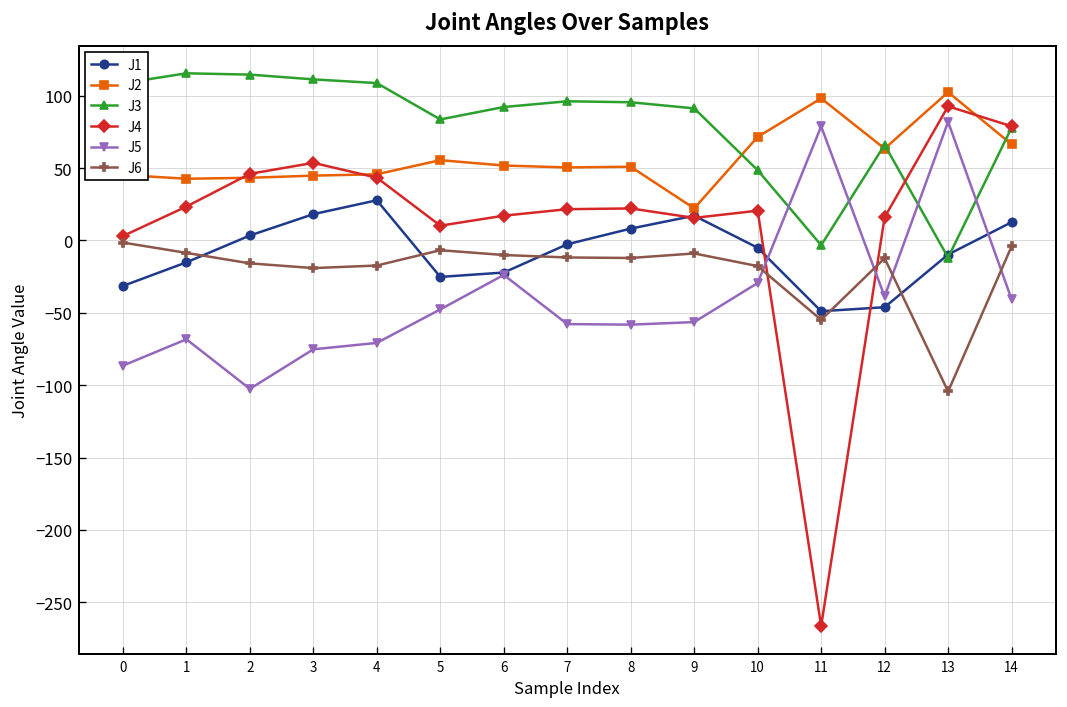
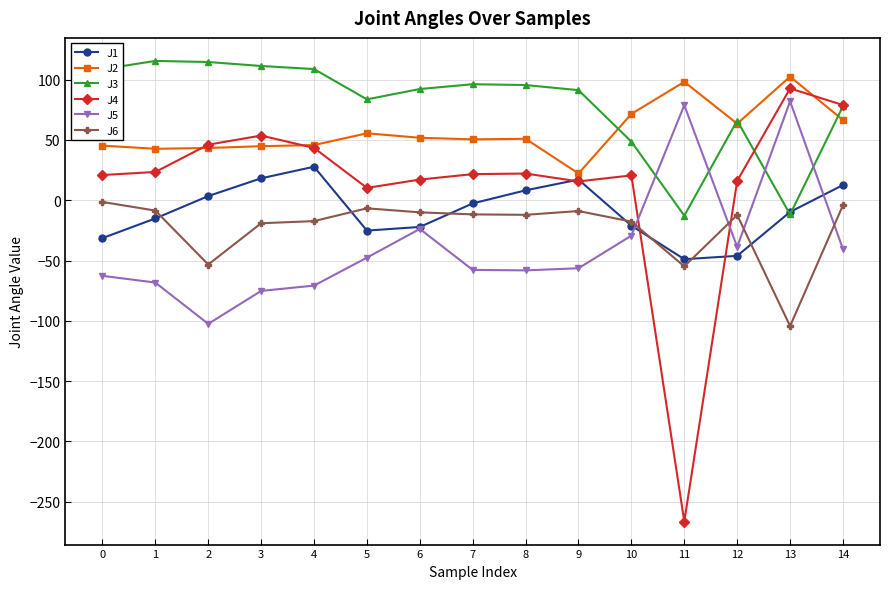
  {
    "J1": {
      "0": -31,
      "1": -15,
      "2": 3,
      "3": 18,
      "4": 28,
      "5": -25,
      "7": -3,
      "8": 8,
-     "10": -5,
+     "10": -21,
      "11": -49,
      "12": -46,
      "13": -10,
      "14": 13
    },
    "J2": {
      "0": 45,
      "1": 43,
      "2": 43,
      "3": 45,
      "4": 46,
      "5": 55,
      "6": 52,
      "7": 50,
      "8": 51,
      "9": 22,
      "10": 72,
      "11": 98,
      "12": 63,
      "13": 102,
      "14": 66
    },
    "J3": {
      "1": 115,
      "2": 115,
      "3": 111,
      "4": 109,
      "5": 84,
      "6": 92,
      "7": 96,
      "8": 95,
      "9": 91,
      "10": 49,
-     "11": -3,
+     "11": -13,
      "12": 66,
      "13": -12
    },
    "J4": {
-     "0": 3,
+     "0": 21,
      "1": 23,
      "2": 46,
      "3": 54,
      "4": 43,
      "5": 10,
      "6": 17,
      "7": 22,
      "8": 22,
      "10": 21,
      "11": -266,
      "12": 16,
      "13": 93
    },
    "J5": {
-     "0": -87,
+     "0": -63,
      "1": -68,
      "2": -103,
      "3": -75,
      "4": -71,
      "5": -48,
      "7": -58,
      "8": -58,
      "9": -56,
      "10": -29,
      "11": 79,
      "12": -39,
      "13": 82,
      "14": -41
    },
    "J6": {
      "0": -1,
      "1": -9,
-     "2": -16,
+     "2": -53,
      "3": -19,
      "4": -17,
      "5": -7,
      "6": -10,
      "7": -12,
      "8": -12,
      "9": -9,
      "10": -18,
      "11": -55,
      "12": -12,
      "13": -104,
      "14": -4
    }
  }
